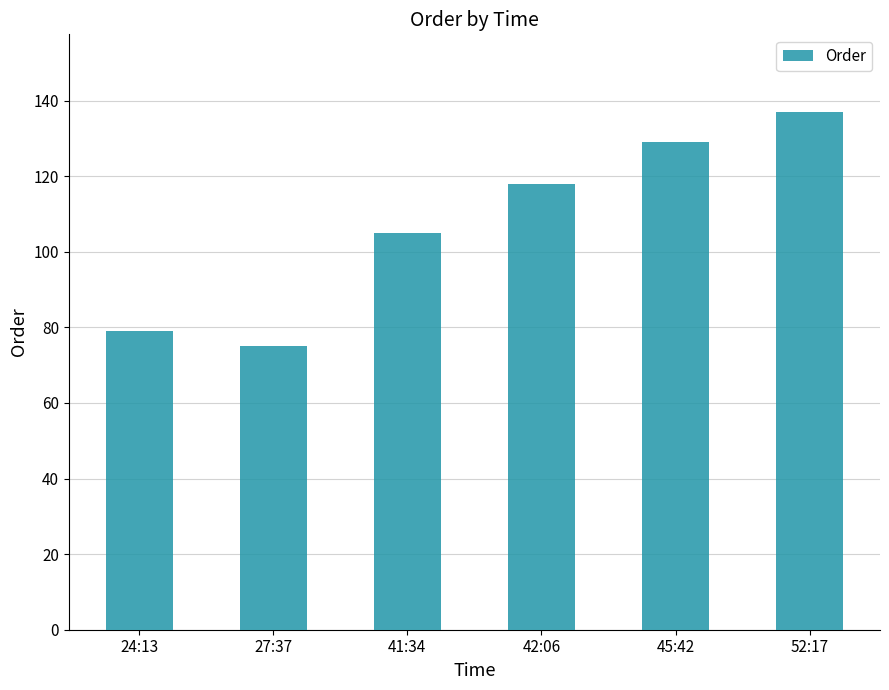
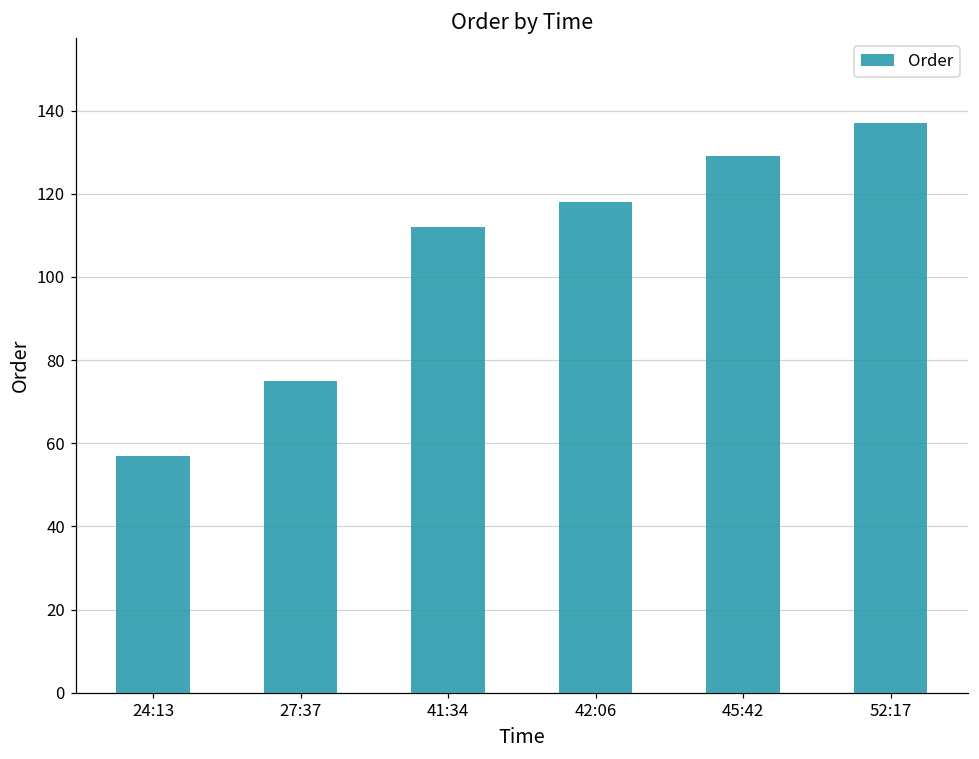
  {
-   "24:13": 79,
+   "24:13": 57,
    "27:37": 75,
-   "41:34": 105,
+   "41:34": 112,
    "42:06": 118,
    "45:42": 129,
    "52:17": 137
  }
